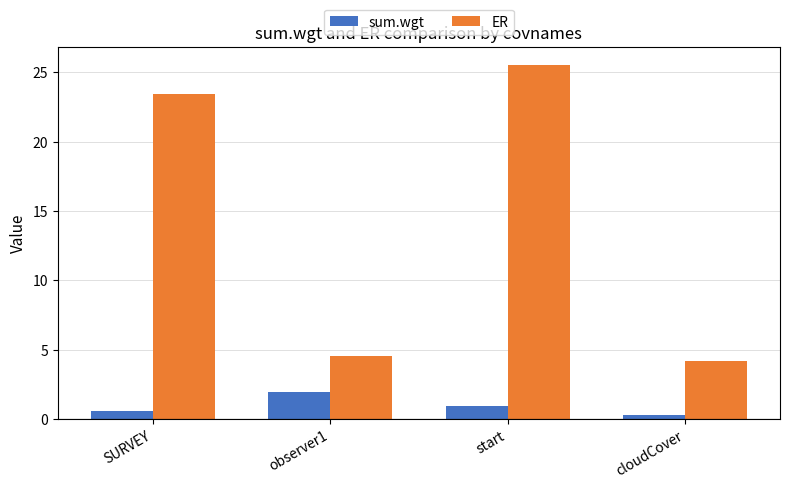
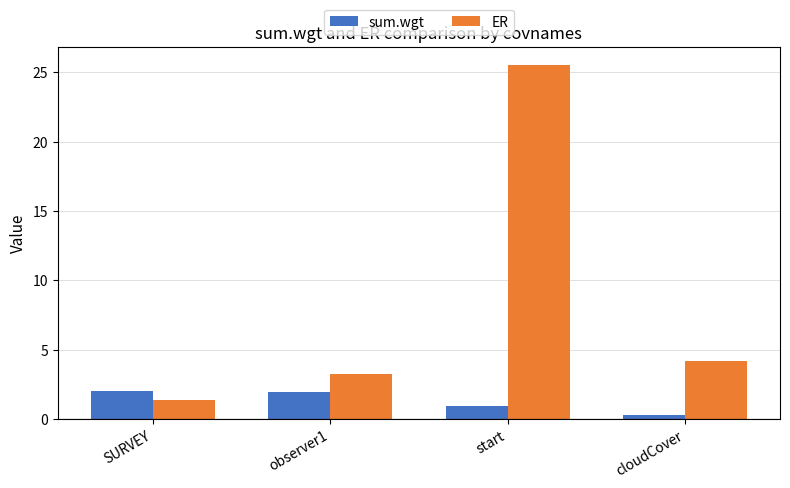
  {
    "sum.wgt": {
-     "SURVEY": 0.6,
+     "SURVEY": 2.0,
      "observer1": 2.0,
      "start": 1.0,
      "cloudCover": 0.3
    },
    "ER": {
-     "SURVEY": 23.4,
-     "observer1": 4.5,
+     "SURVEY": 1.4,
+     "observer1": 3.3,
      "start": 25.5,
      "cloudCover": 4.2
    }
  }
